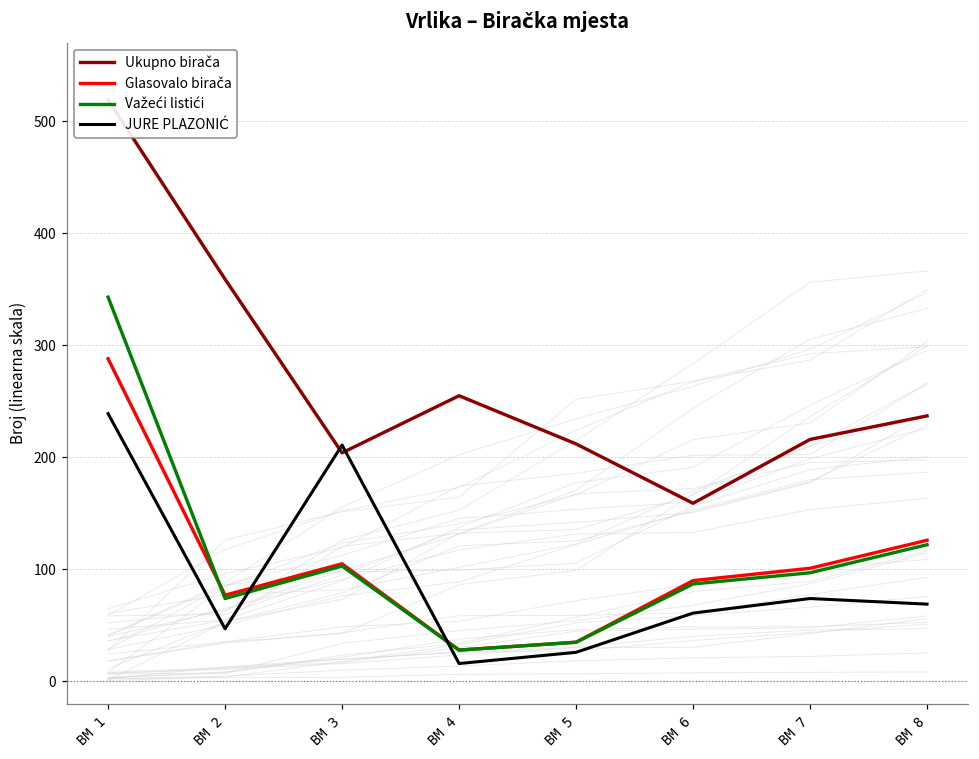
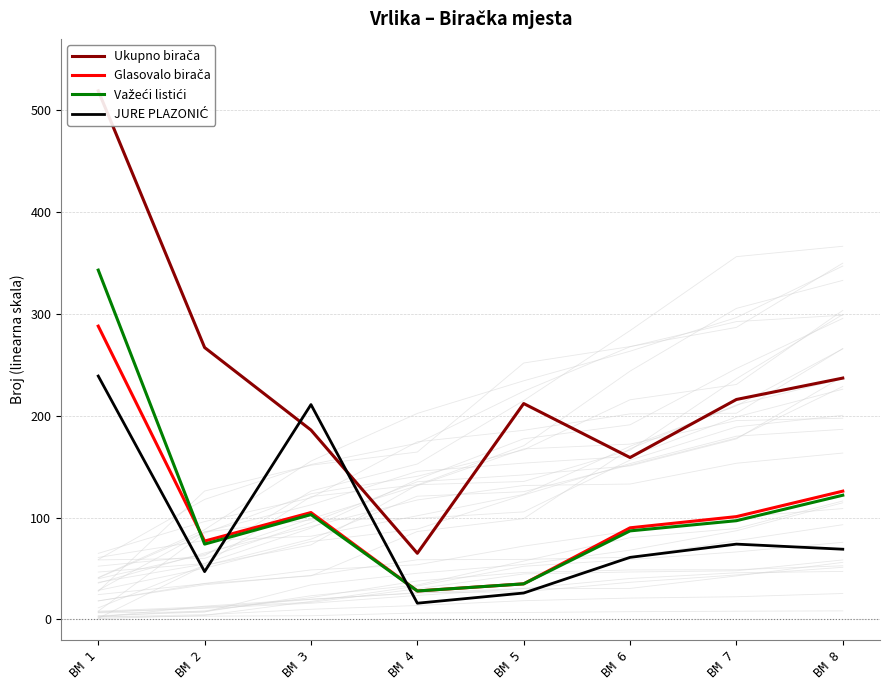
  {
    "Ukupno birača": {
-     "BM 2": 359,
-     "BM 3": 204,
-     "BM 4": 255,
+     "BM 2": 267,
+     "BM 3": 186,
+     "BM 4": 65,
      "BM 5": 212,
      "BM 7": 216
    },
    "Glasovalo birača": {
      "BM 1": 288,
      "BM 6": 90,
      "BM 8": 126
    },
    "Važeći listići": {
      "BM 1": 343,
      "BM 2": 74,
      "BM 7": 97,
      "BM 8": 122
    },
    "JURE PLAZONIĆ": {
      "BM 1": 239,
      "BM 2": 47,
      "BM 3": 211,
      "BM 7": 74,
      "BM 8": 69
    }
  }
